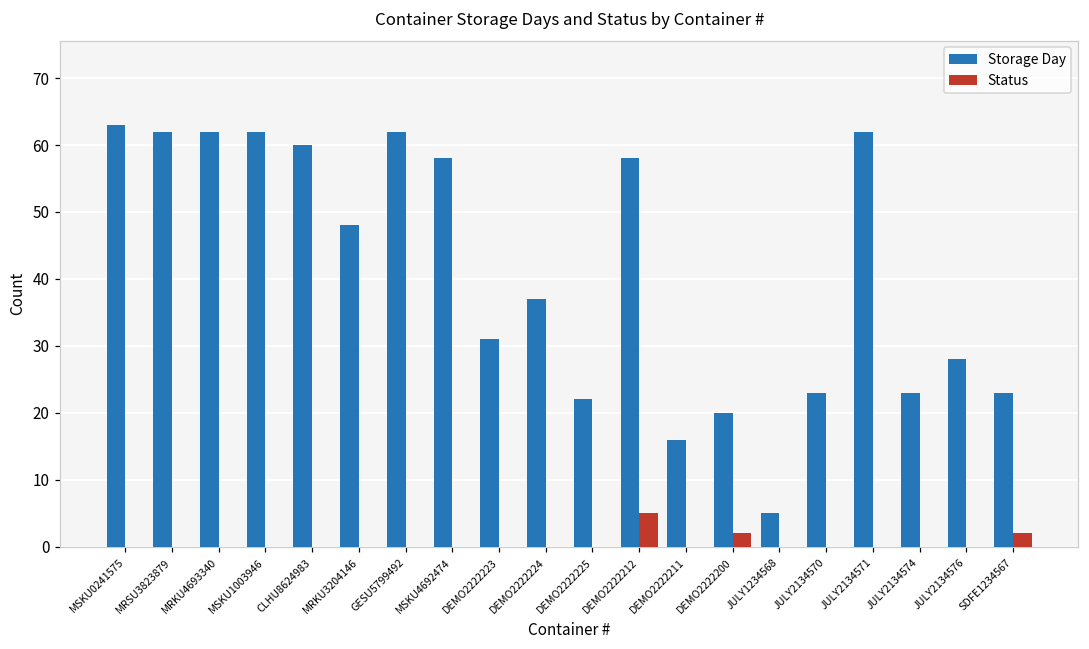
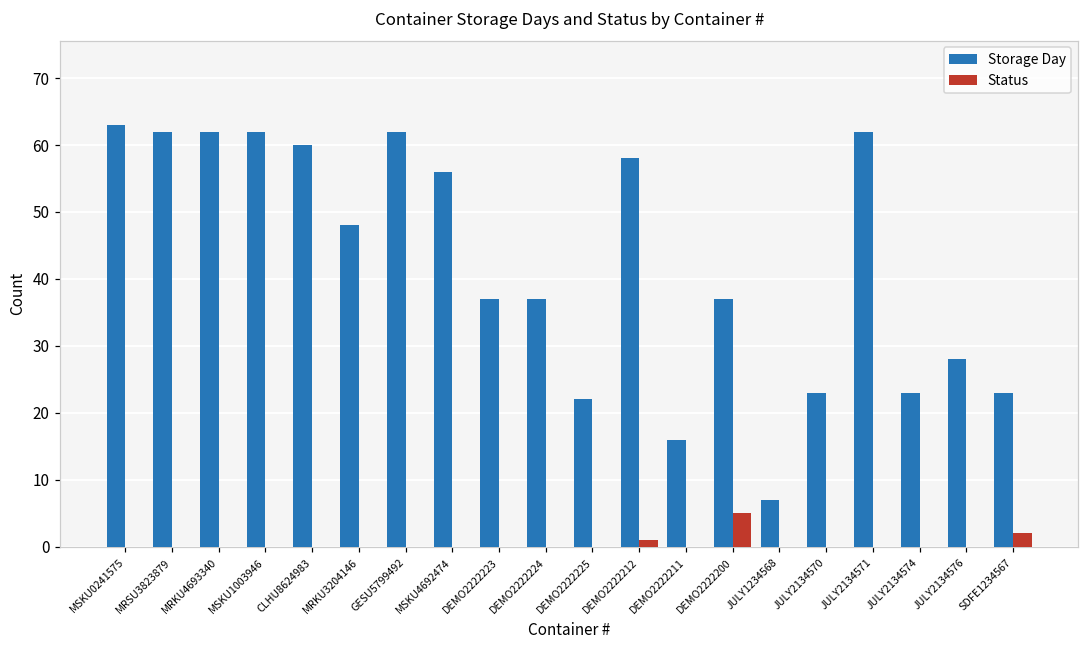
  {
    "Storage Day": {
      "MSKU0241575": 63,
      "MRSU3823879": 62,
      "MRKU4693340": 62,
      "MSKU1003946": 62,
      "CLHU8624983": 60,
      "MRKU3204146": 48,
      "GESU5799492": 62,
-     "MSKU4692474": 58,
-     "DEMO2222223": 31,
+     "MSKU4692474": 56,
+     "DEMO2222223": 37,
      "DEMO2222224": 37,
      "DEMO2222225": 22,
      "DEMO2222212": 58,
      "DEMO2222211": 16,
-     "DEMO2222200": 20,
-     "JULY1234568": 5,
+     "DEMO2222200": 37,
+     "JULY1234568": 7,
      "JULY2134570": 23,
      "JULY2134571": 62,
      "JULY2134574": 23,
      "JULY2134576": 28,
      "SDFE1234567": 23
    },
    "Status": {
      "MSKU0241575": 0,
      "MRSU3823879": 0,
      "MRKU4693340": 0,
      "MSKU1003946": 0,
      "CLHU8624983": 0,
      "MRKU3204146": 0,
      "GESU5799492": 0,
      "MSKU4692474": 0,
      "DEMO2222223": 0,
      "DEMO2222224": 0,
      "DEMO2222225": 0,
-     "DEMO2222212": 5,
+     "DEMO2222212": 1,
      "DEMO2222211": 0,
-     "DEMO2222200": 2,
+     "DEMO2222200": 5,
      "JULY1234568": 0,
      "JULY2134570": 0,
      "JULY2134571": 0,
      "JULY2134574": 0,
      "JULY2134576": 0,
      "SDFE1234567": 2
    }
  }
